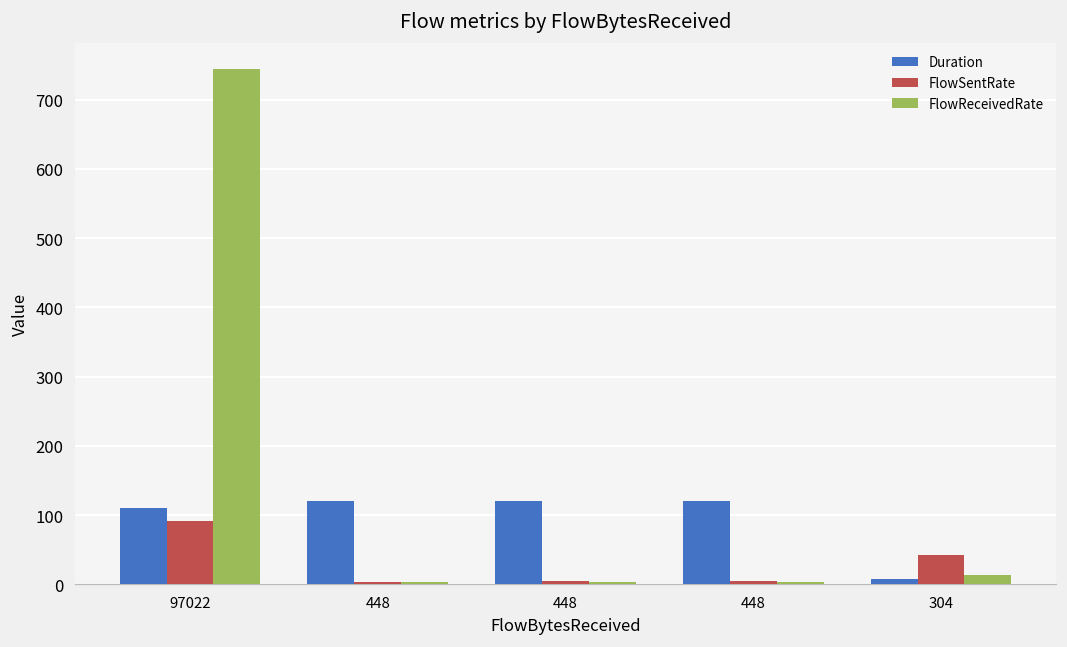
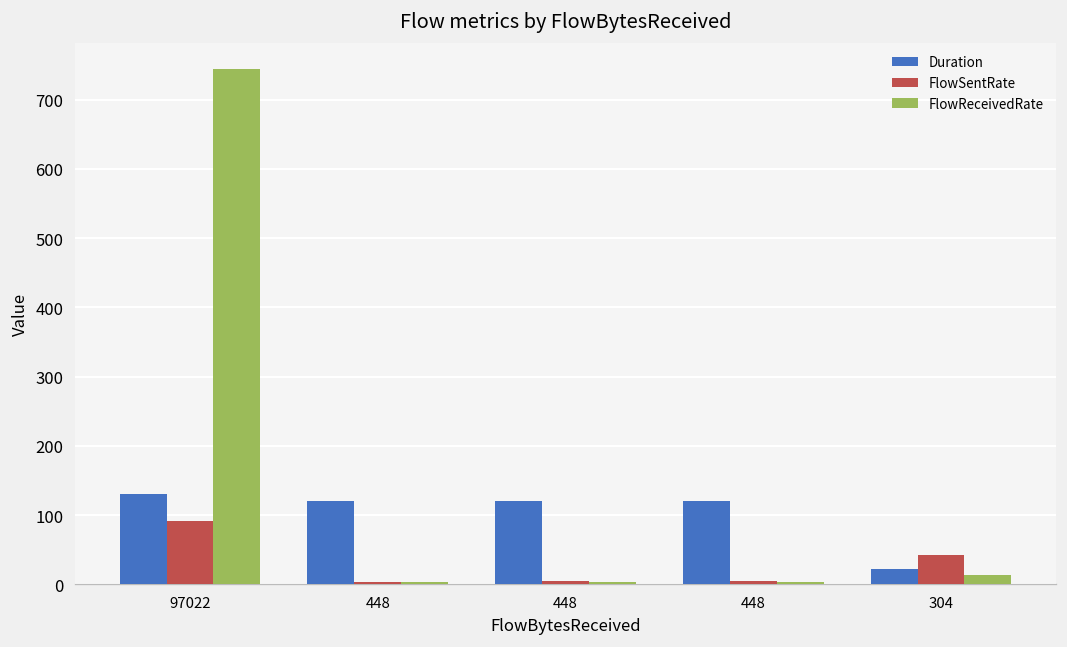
  {
    "Duration": {
-     "97022": 110,
-     "304": 10
+     "97022": 130,
+     "304": 20
    },
    "FlowSentRate": {
      "97022": 90,
      "304": 40
    },
    "FlowReceivedRate": {
      "97022": 740,
      "304": 10
    }
  }
